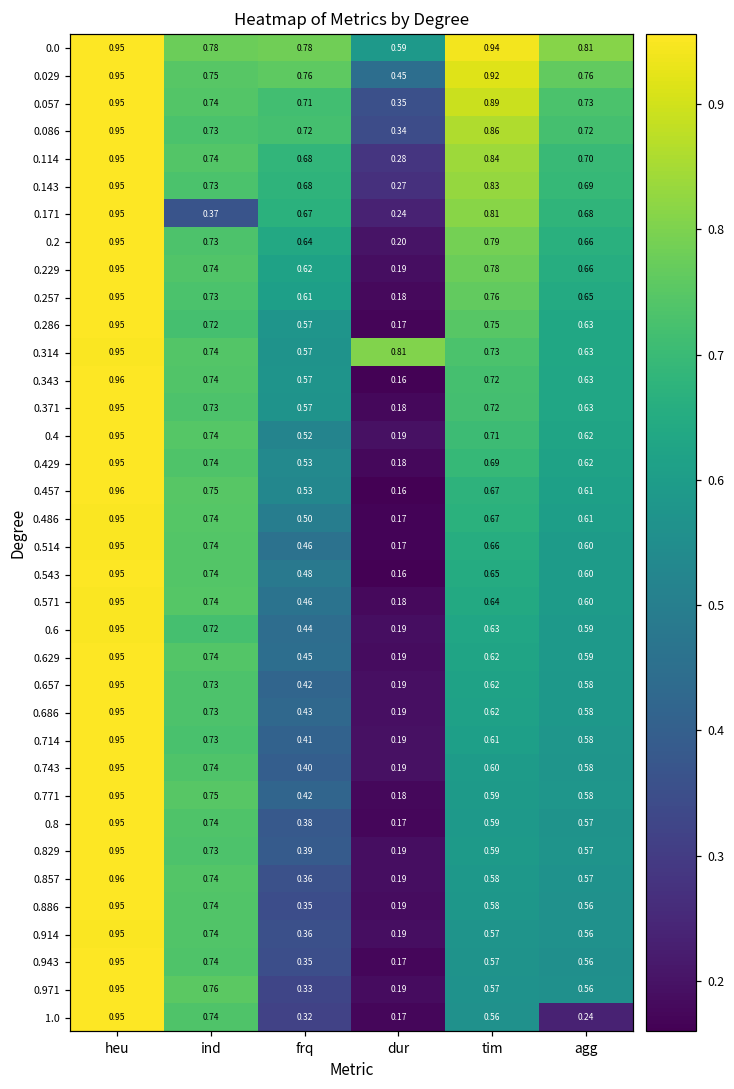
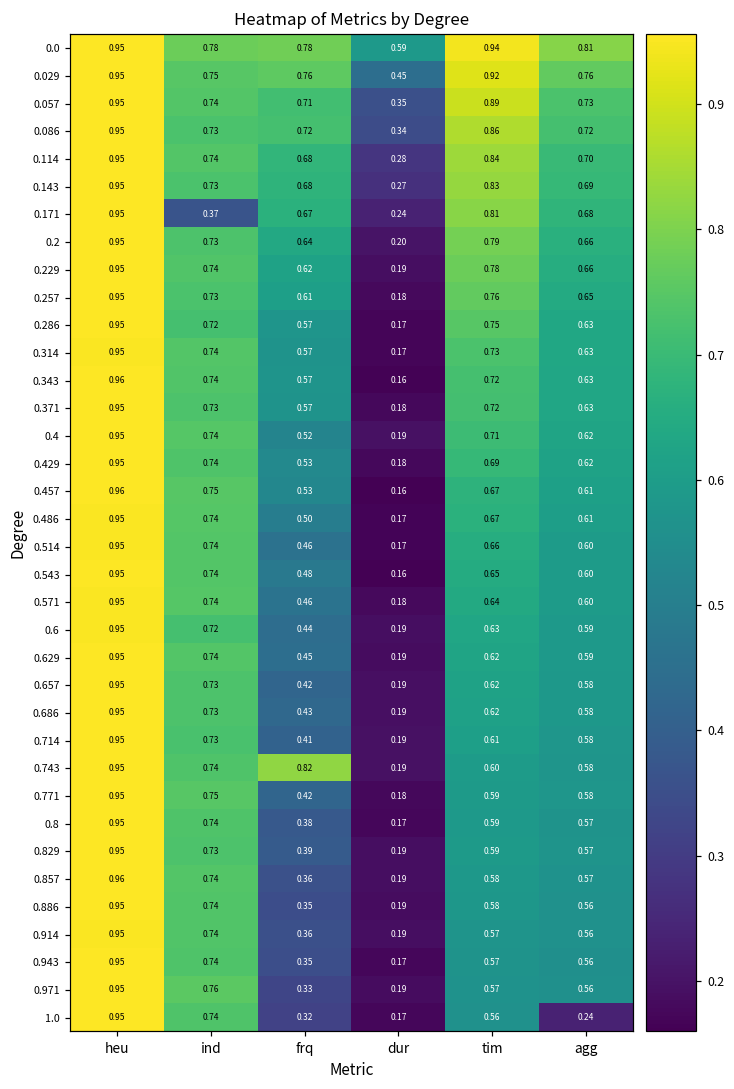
  {
    "0.314": {
      "heu": 0.95,
      "ind": 0.74,
      "frq": 0.57,
-     "dur": 0.81,
+     "dur": 0.17,
      "tim": 0.73,
      "agg": 0.63
    },
    "0.743": {
      "heu": 0.95,
      "ind": 0.74,
-     "frq": 0.40,
+     "frq": 0.82,
      "dur": 0.19,
      "tim": 0.60,
      "agg": 0.58
    }
  }
